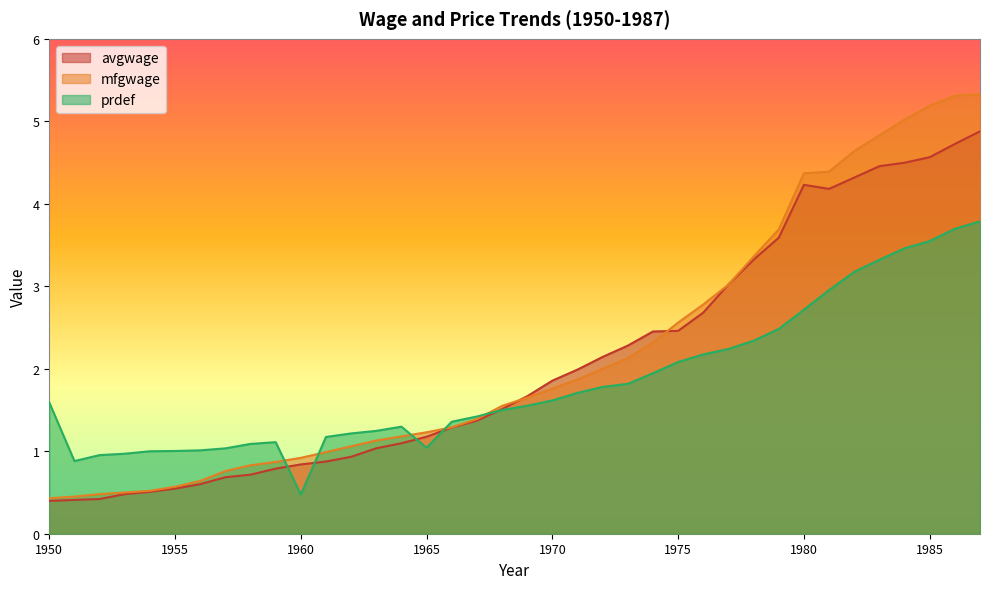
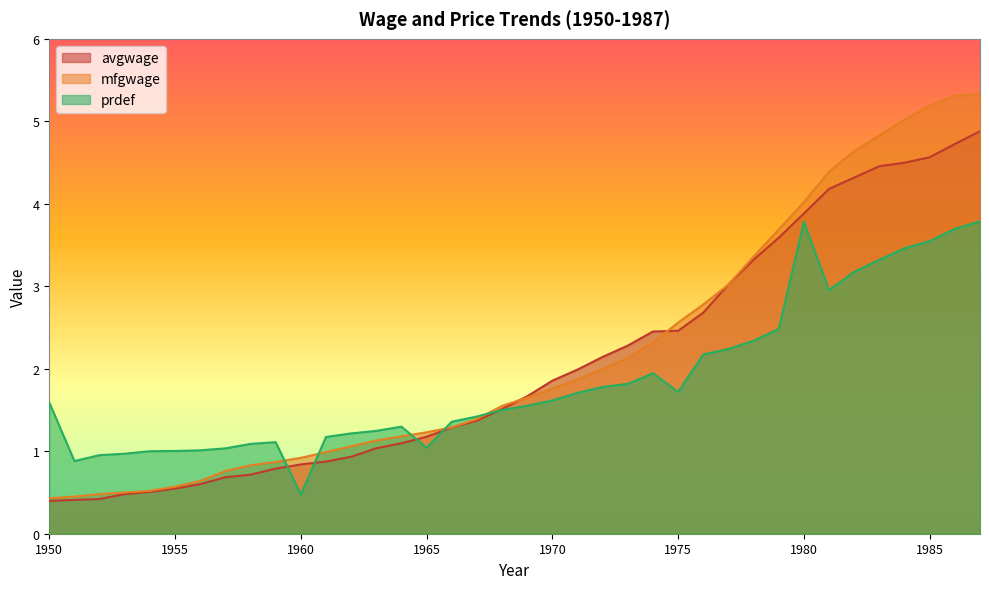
  {
    "avgwage": {
      "1950": 0.4,
      "1960": 0.8,
      "1965": 1.2,
      "1970": 1.9,
      "1975": 2.5,
-     "1980": 4.2,
+     "1980": 3.9,
      "1985": 4.6
    },
    "mfgwage": {
      "1950": 0.4,
      "1960": 0.9,
      "1965": 1.2,
      "1970": 1.8,
      "1975": 2.6,
-     "1980": 4.4,
+     "1980": 4.0,
      "1985": 5.2
    },
    "prdef": {
      "1950": 1.6,
      "1955": 1.0,
      "1960": 0.5,
      "1965": 1.0,
      "1970": 1.6,
-     "1975": 2.1,
-     "1980": 2.7,
+     "1975": 1.7,
+     "1980": 3.8,
      "1985": 3.5
    }
  }
